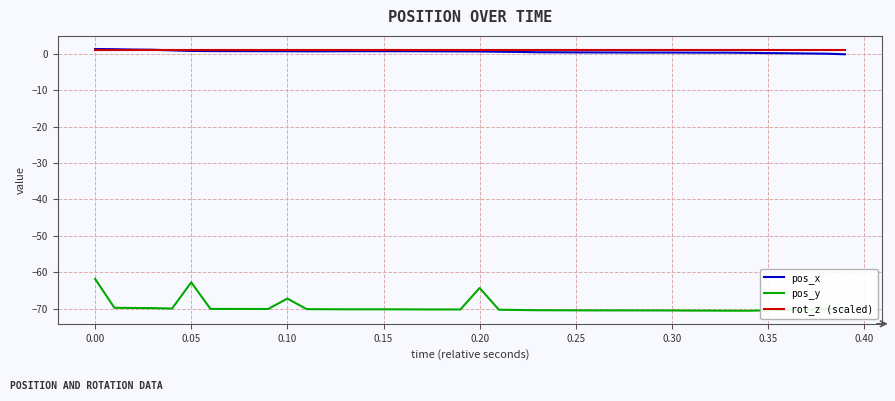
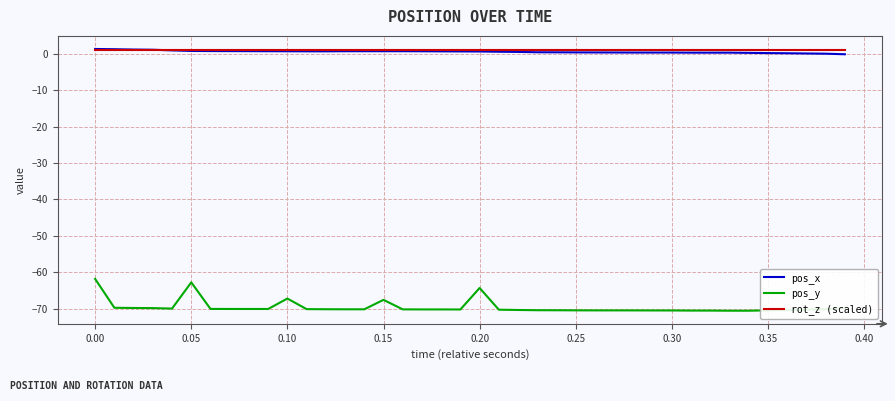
  {
    "pos_x": {
      "0.35": 0
    },
    "pos_y": {
      "0.00": -62,
      "0.05": -63,
      "0.10": -67,
-     "0.15": -70,
+     "0.15": -68,
      "0.20": -64,
      "0.25": -70,
      "0.30": -71
    },
    "rot_z (scaled)": {
      "0.35": 1
    }
  }
